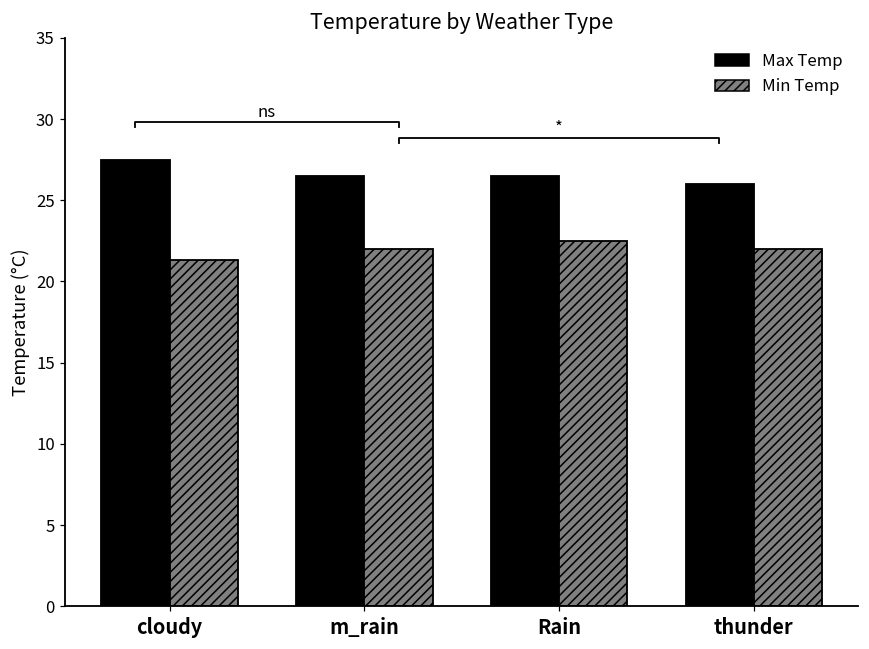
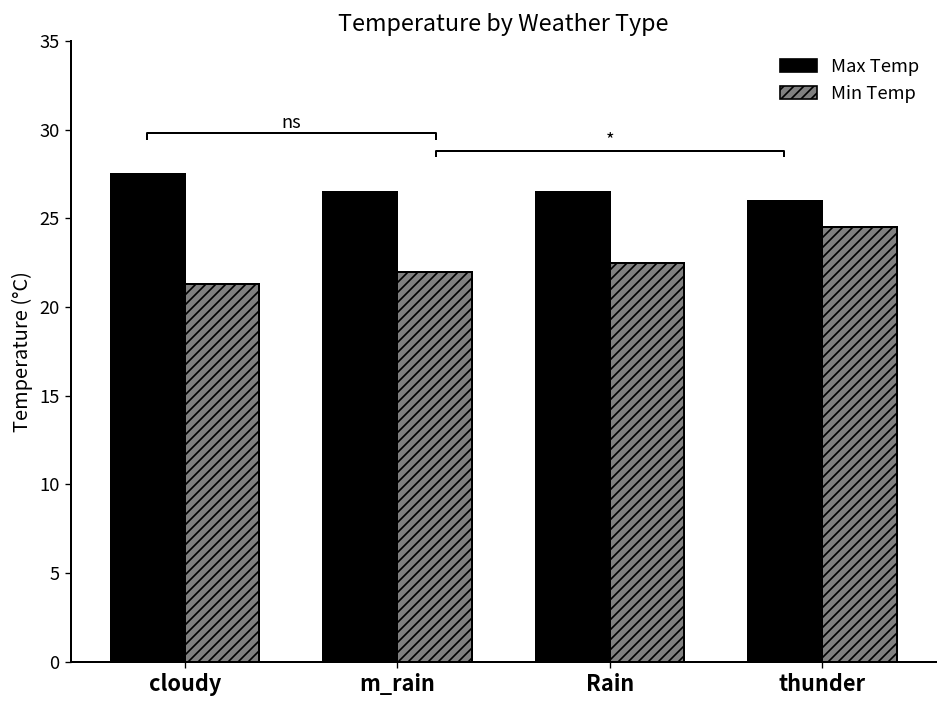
  {
    "Min Temp": {
      "cloudy": 21.3,
      "m_rain": 22.0,
      "Rain": 22.5,
-     "thunder": 22.0
+     "thunder": 24.5
    }
  }
